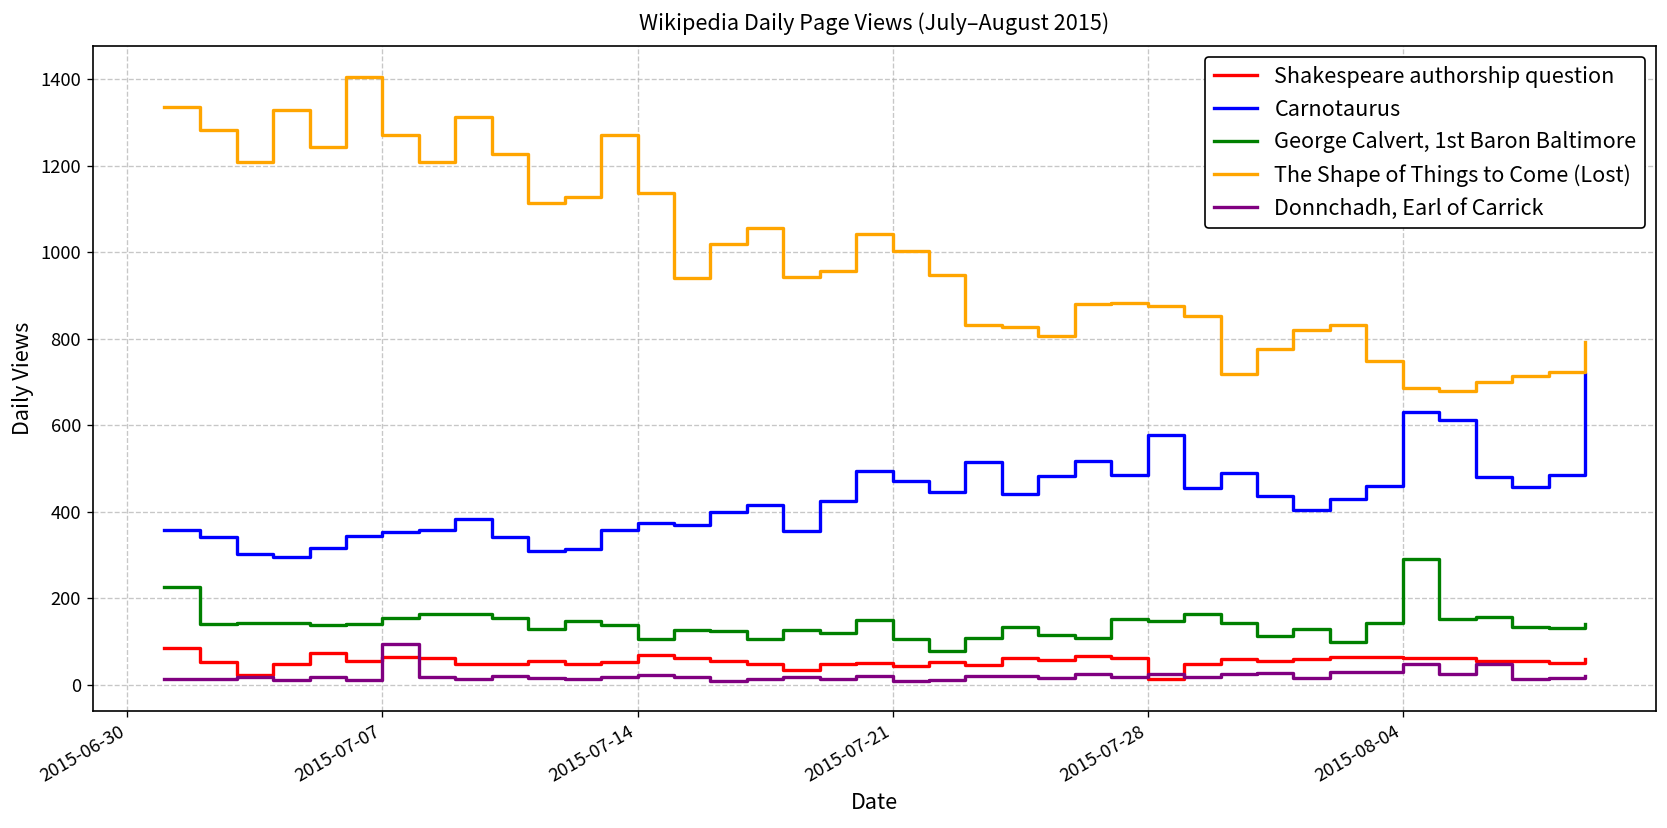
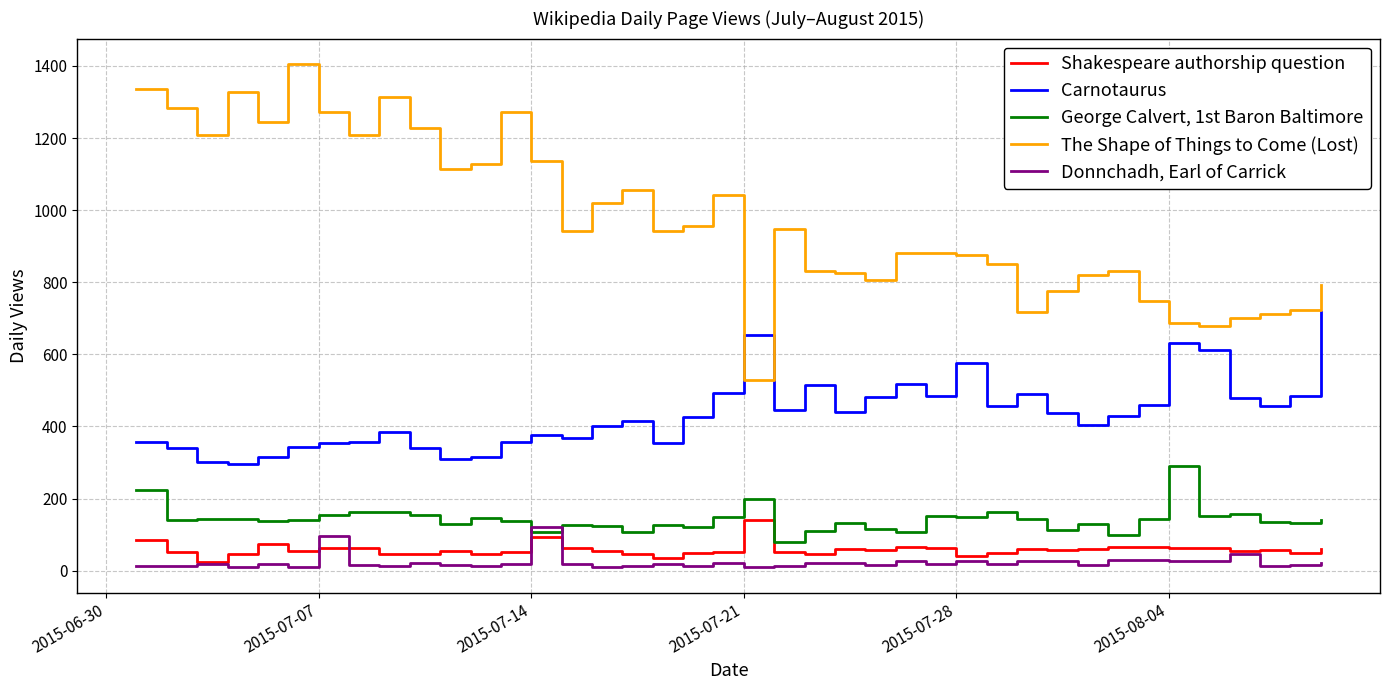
  {
    "Shakespeare authorship question": {
      "2015-07-07": 60,
-     "2015-07-14": 70,
-     "2015-07-21": 40,
-     "2015-07-28": 10,
+     "2015-07-14": 90,
+     "2015-07-21": 140,
+     "2015-07-28": 40,
      "2015-08-04": 60
    },
    "Carnotaurus": {
      "2015-07-07": 350,
      "2015-07-14": 380,
-     "2015-07-21": 470,
+     "2015-07-21": 650,
      "2015-07-28": 580,
      "2015-08-04": 630
    },
    "George Calvert, 1st Baron Baltimore": {
      "2015-07-07": 150,
      "2015-07-14": 110,
-     "2015-07-21": 110,
+     "2015-07-21": 200,
      "2015-07-28": 150,
      "2015-08-04": 290
    },
    "The Shape of Things to Come (Lost)": {
      "2015-07-07": 1270,
      "2015-07-14": 1140,
-     "2015-07-21": 1000,
+     "2015-07-21": 530,
      "2015-07-28": 880,
      "2015-08-04": 690
    },
    "Donnchadh, Earl of Carrick": {
      "2015-07-07": 100,
-     "2015-07-14": 20,
+     "2015-07-14": 120,
      "2015-07-21": 10,
      "2015-07-28": 30,
-     "2015-08-04": 50
+     "2015-08-04": 30
    }
  }
